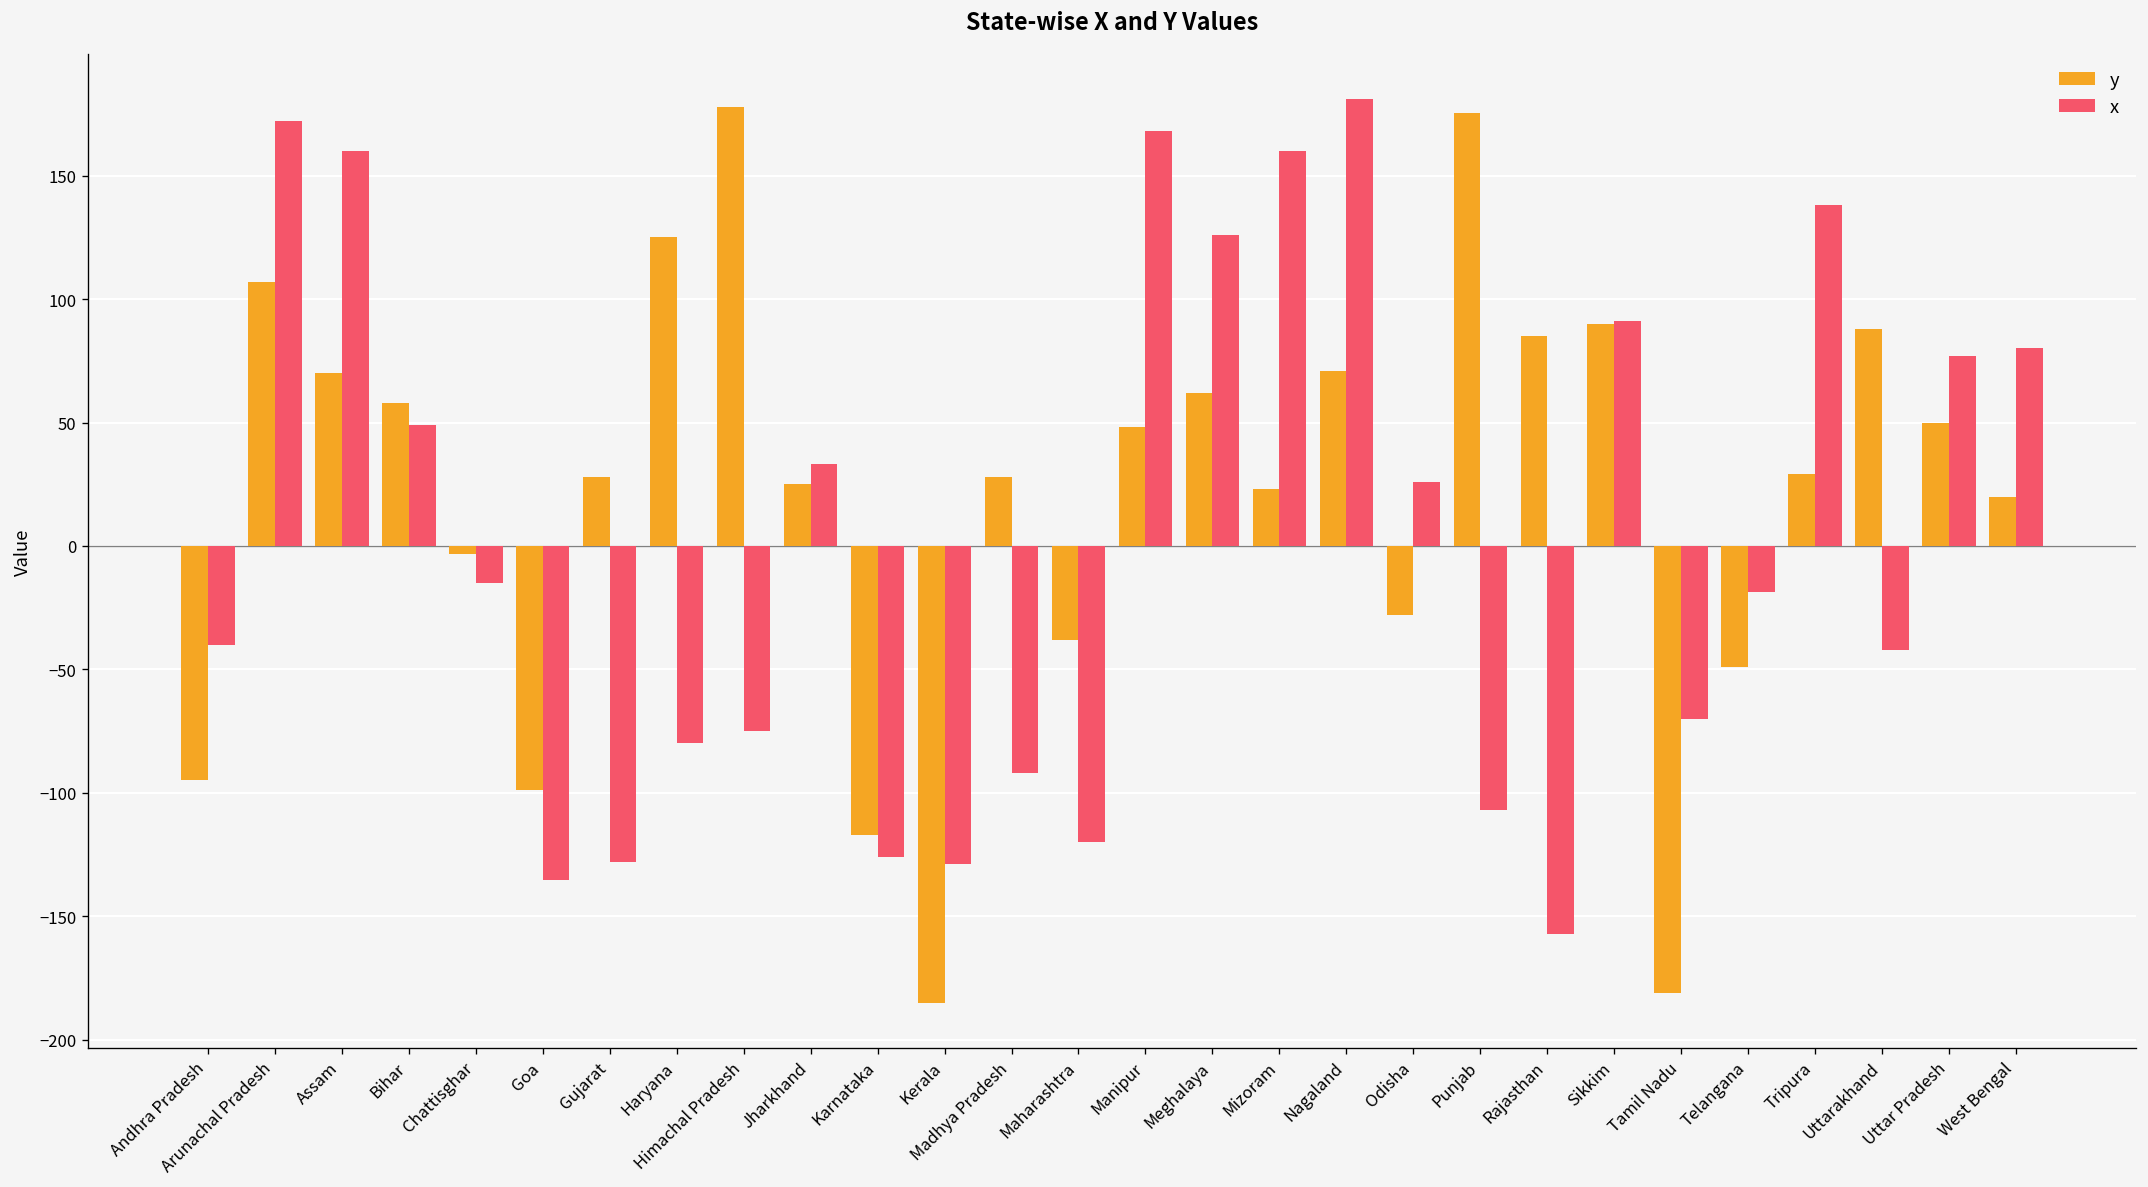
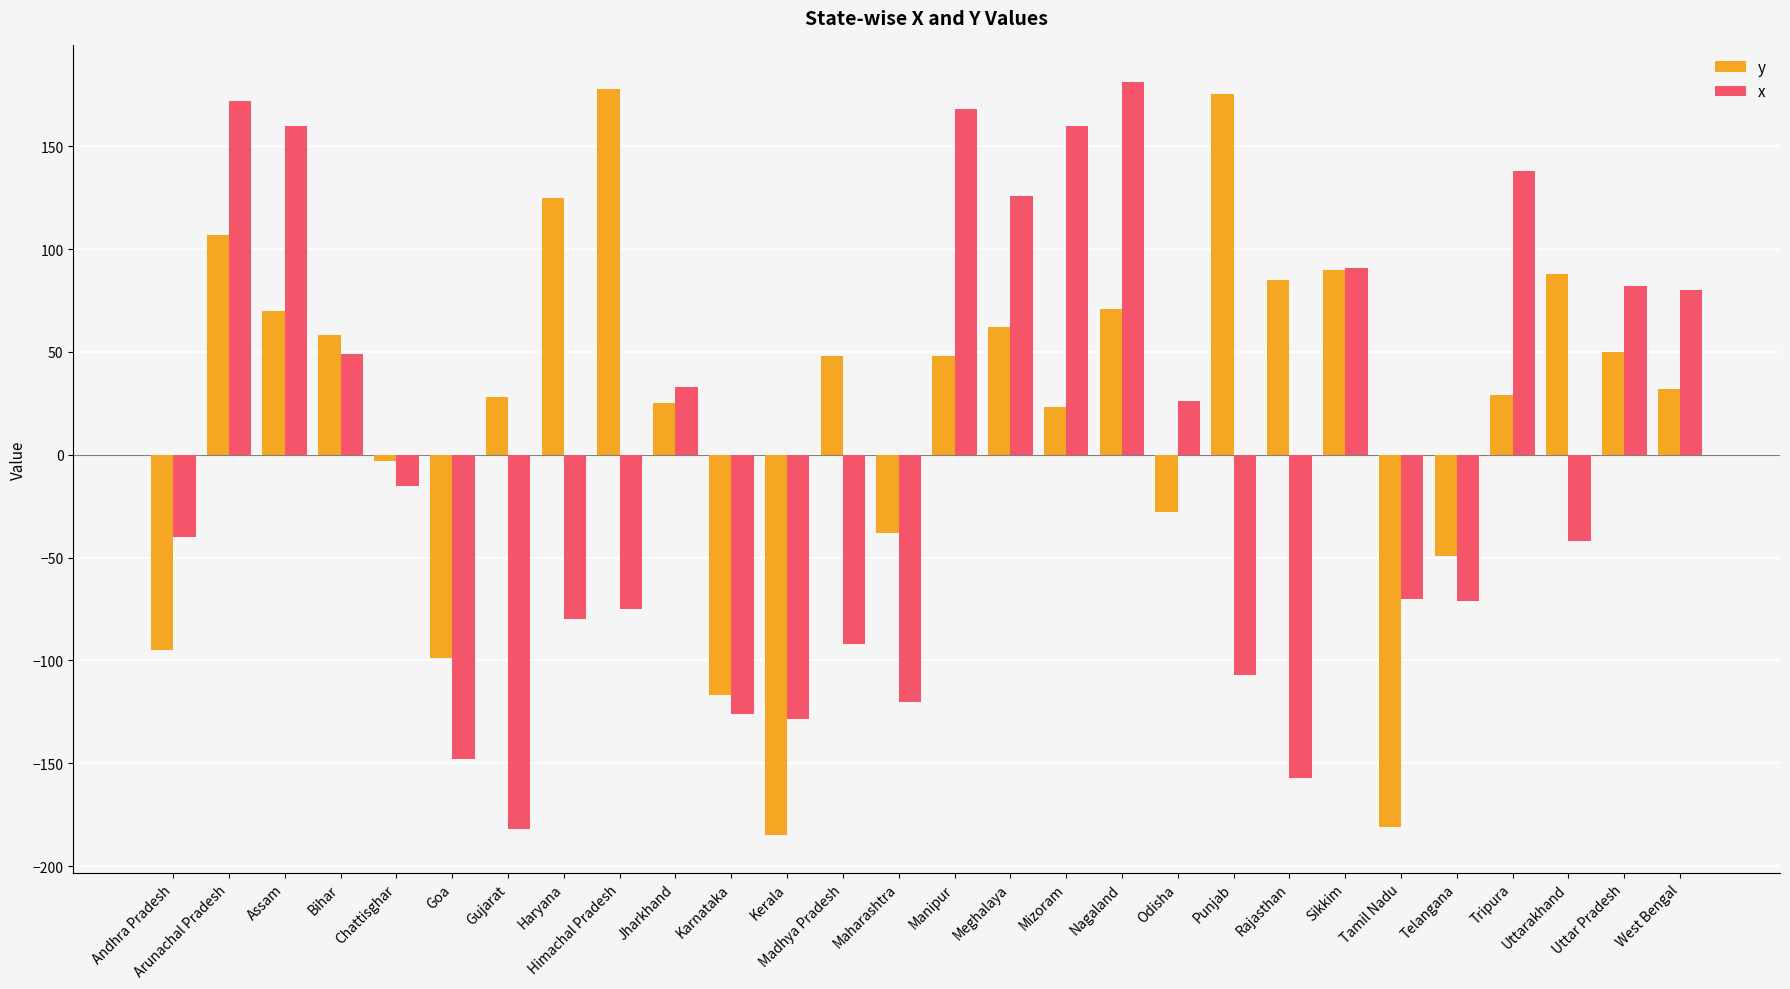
  {
    "y": {
      "Andhra Pradesh": -95,
      "Arunachal Pradesh": 107,
      "Assam": 70,
      "Bihar": 58,
      "Chattisghar": -3,
      "Goa": -99,
      "Gujarat": 28,
      "Haryana": 125,
      "Himachal Pradesh": 178,
      "Jharkhand": 25,
      "Karnataka": -117,
      "Kerala": -185,
-     "Madhya Pradesh": 28,
+     "Madhya Pradesh": 48,
      "Maharashtra": -38,
      "Manipur": 48,
      "Meghalaya": 62,
      "Mizoram": 23,
      "Nagaland": 71,
      "Odisha": -28,
      "Punjab": 176,
      "Rajasthan": 85,
      "Sikkim": 90,
      "Tamil Nadu": -181,
      "Telangana": -49,
      "Tripura": 29,
      "Uttarakhand": 88,
      "Uttar Pradesh": 50,
-     "West Bengal": 20
+     "West Bengal": 32
    },
    "x": {
      "Andhra Pradesh": -40,
      "Arunachal Pradesh": 172,
      "Assam": 160,
      "Bihar": 49,
      "Chattisghar": -15,
-     "Goa": -136,
-     "Gujarat": -128,
+     "Goa": -148,
+     "Gujarat": -182,
      "Haryana": -80,
      "Himachal Pradesh": -75,
      "Jharkhand": 33,
      "Karnataka": -126,
      "Kerala": -129,
      "Madhya Pradesh": -92,
      "Maharashtra": -120,
      "Manipur": 168,
      "Meghalaya": 126,
      "Mizoram": 160,
      "Nagaland": 181,
      "Odisha": 26,
      "Punjab": -107,
      "Rajasthan": -157,
      "Sikkim": 91,
      "Tamil Nadu": -70,
-     "Telangana": -19,
+     "Telangana": -71,
      "Tripura": 138,
      "Uttarakhand": -42,
-     "Uttar Pradesh": 77,
+     "Uttar Pradesh": 82,
      "West Bengal": 80
    }
  }
